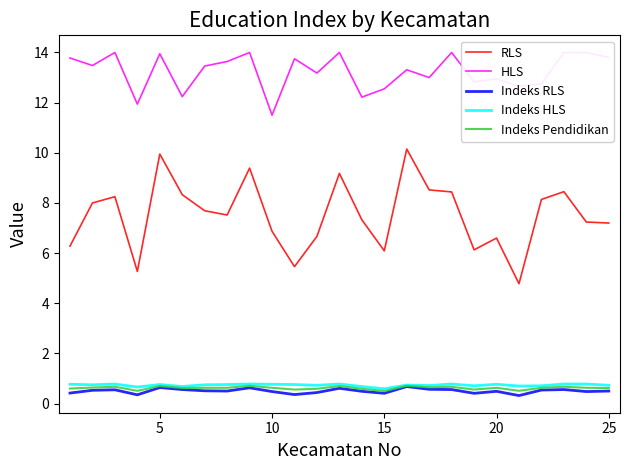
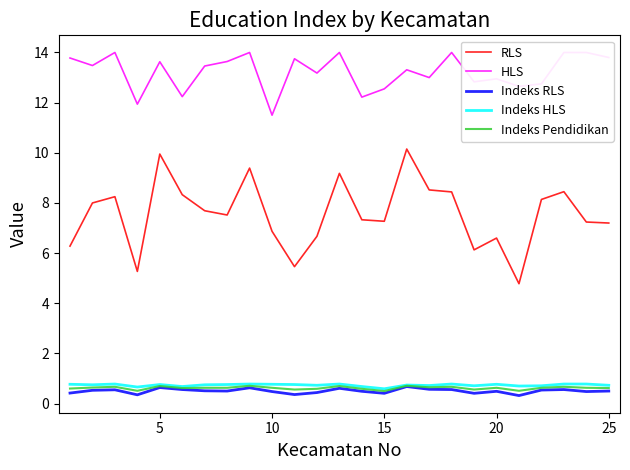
  {
    "RLS": {
      "5": 10.0,
      "10": 6.9,
-     "15": 6.1,
+     "15": 7.3,
      "20": 6.6,
      "25": 7.2
    },
    "HLS": {
-     "5": 14.0,
+     "5": 13.6,
      "10": 11.5,
      "15": 12.6
    },
    "Indeks RLS": {
      "10": 0.5,
      "20": 0.5,
      "25": 0.5
    },
    "Indeks HLS": {
      "10": 0.8,
      "20": 0.8,
      "25": 0.7
    },
    "Indeks Pendidikan": {
      "10": 0.6,
      "20": 0.6,
      "25": 0.6
    }
  }
